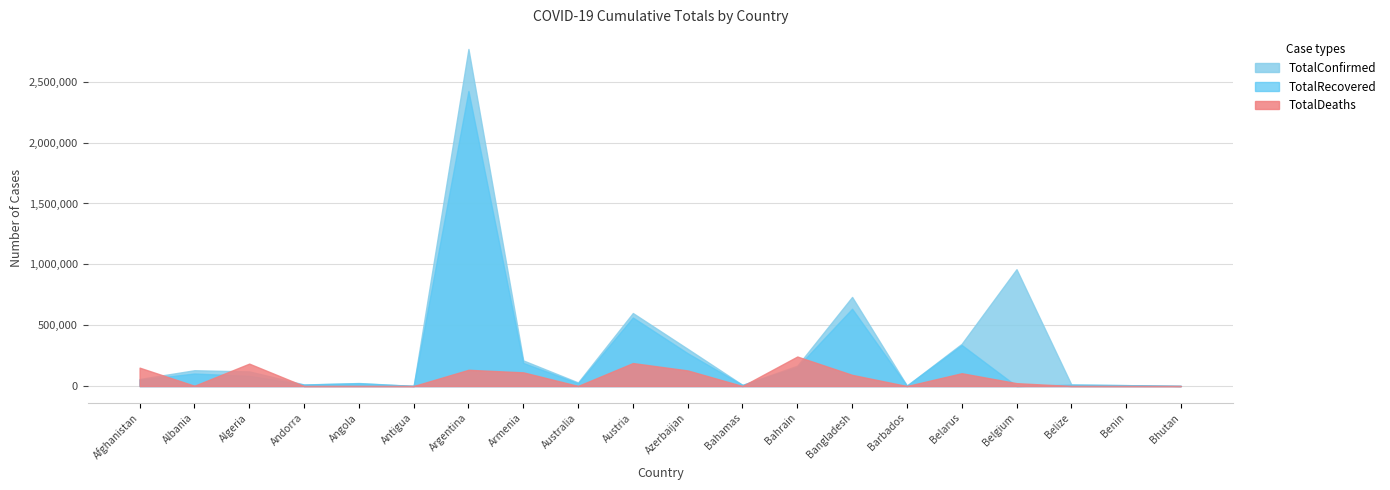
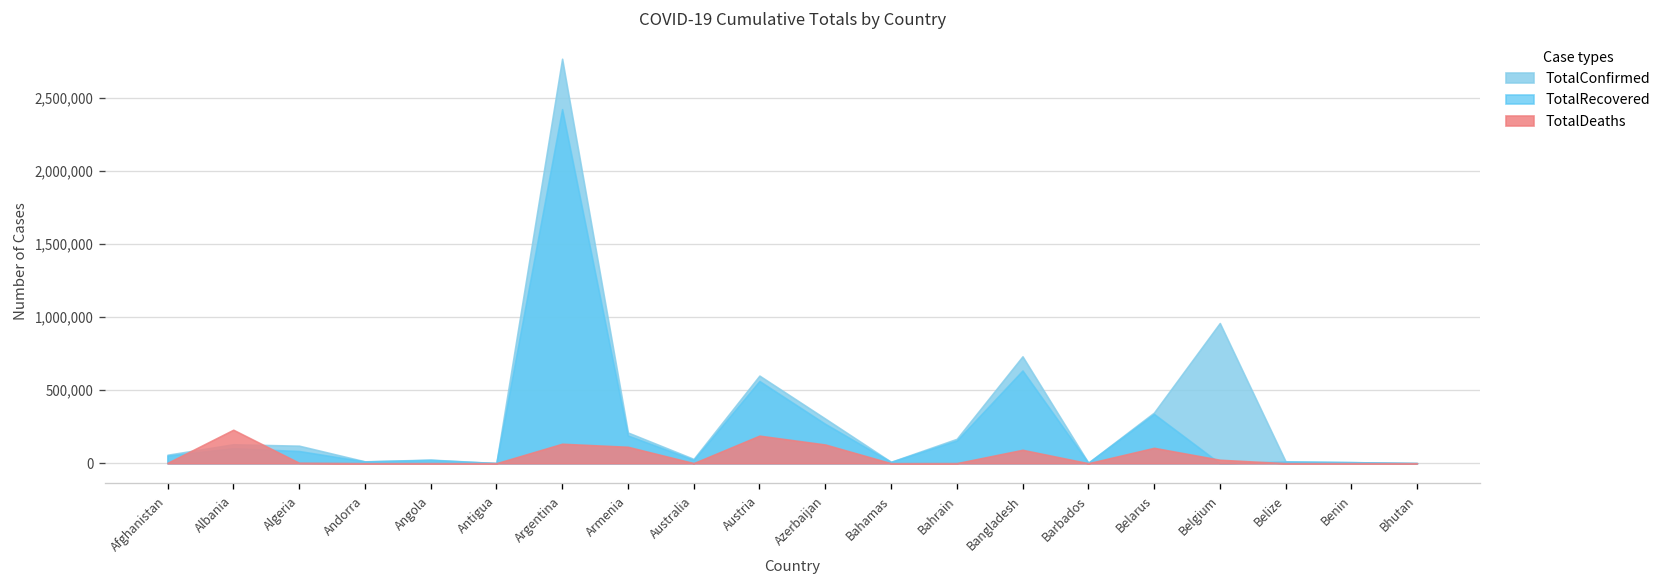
  {
    "TotalDeaths": {
-     "Afghanistan": "150,000",
-     "Albania": "0",
-     "Algeria": "180,000",
+     "Afghanistan": "0",
+     "Albania": "230,000",
+     "Algeria": "0",
      "Argentina": "130,000",
      "Armenia": "110,000",
      "Austria": "190,000",
      "Azerbaijan": "130,000",
-     "Bahrain": "240,000",
+     "Bahrain": "0",
      "Bangladesh": "90,000",
      "Belarus": "110,000",
      "Belgium": "20,000"
    }
  }
